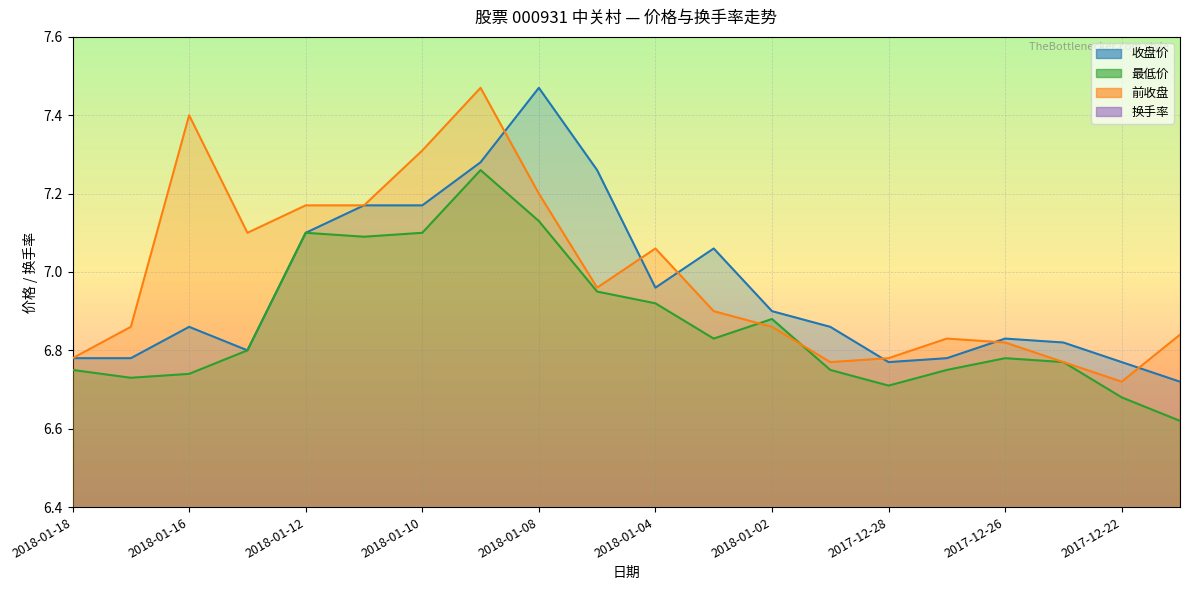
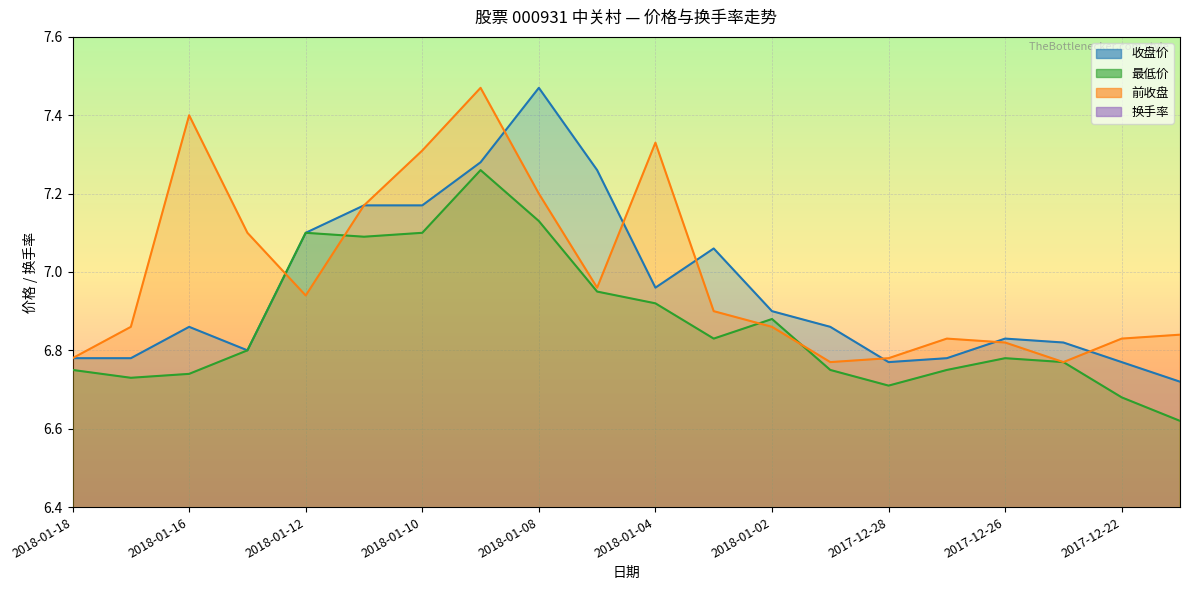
  {
    "前收盘": {
      "2018-01-16": 7.40,
-     "2018-01-12": 7.17,
+     "2018-01-12": 6.94,
      "2018-01-10": 7.31,
      "2018-01-08": 7.20,
-     "2018-01-04": 7.06,
+     "2018-01-04": 7.33,
      "2018-01-02": 6.86,
      "2017-12-28": 6.78,
      "2017-12-26": 6.82,
-     "2017-12-22": 6.72
+     "2017-12-22": 6.83
    }
  }
